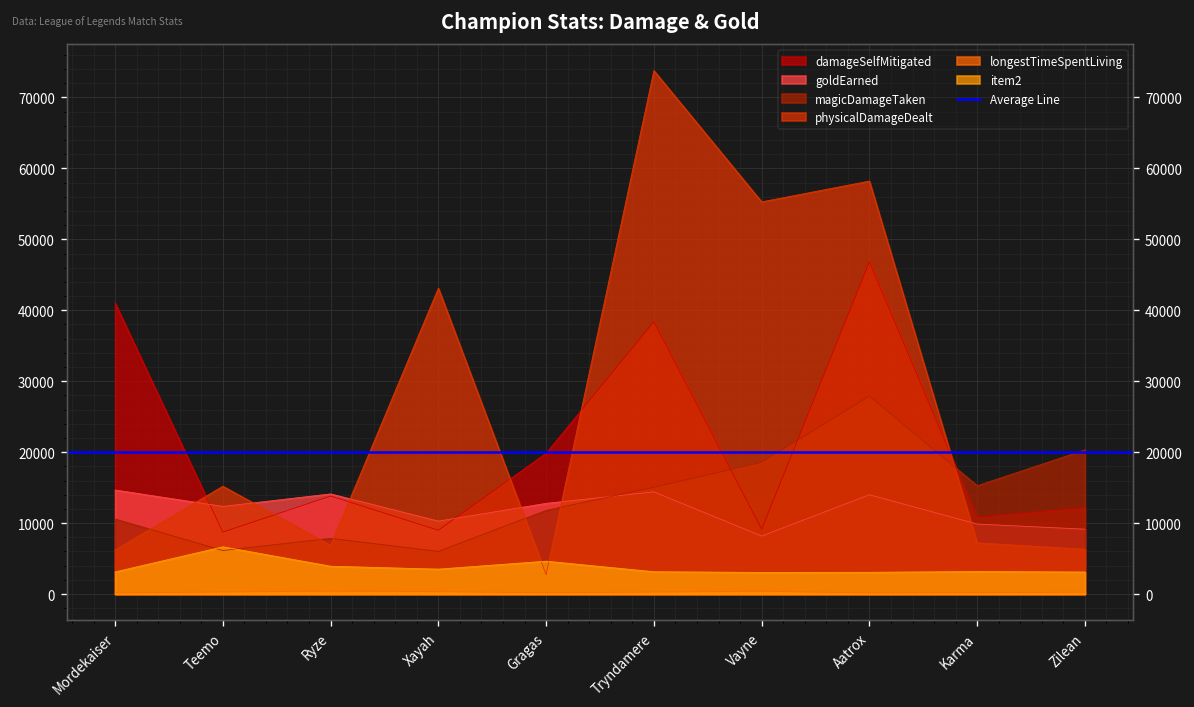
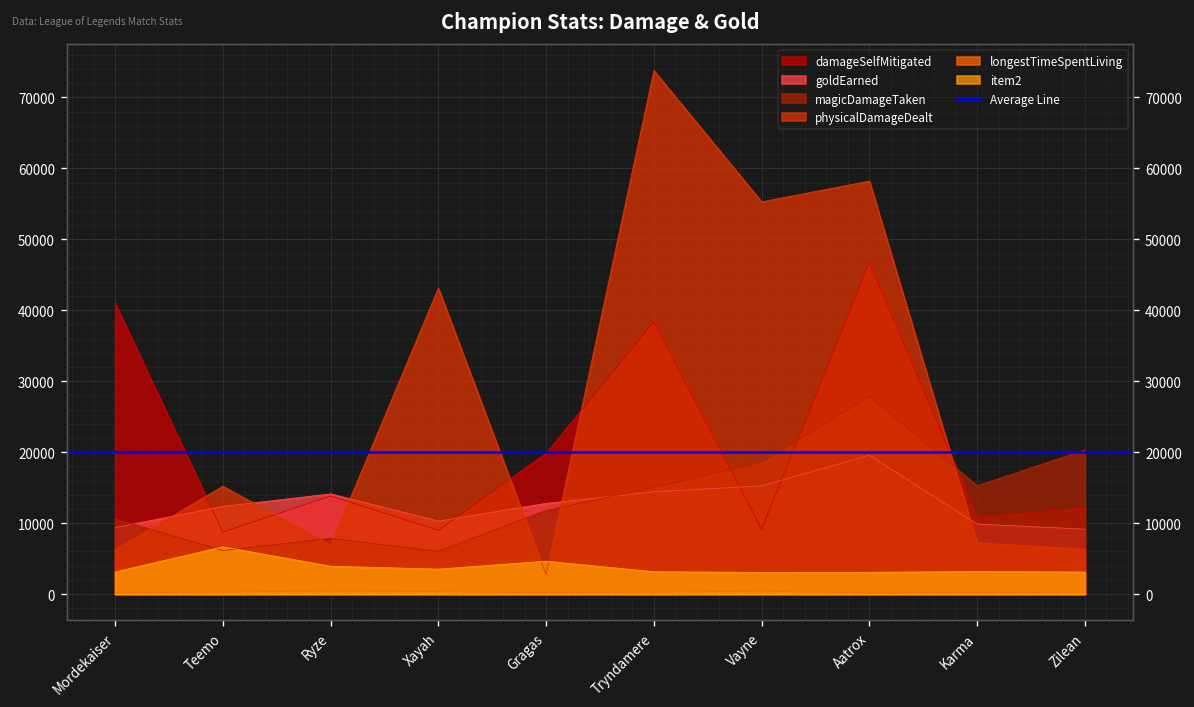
  {
    "goldEarned": {
-     "Mordekaiser": 15000,
+     "Mordekaiser": 9000,
      "Teemo": 12000,
      "Xayah": 10000,
      "Gragas": 13000,
      "Tryndamere": 14000,
-     "Vayne": 8000,
-     "Aatrox": 14000,
+     "Vayne": 15000,
+     "Aatrox": 20000,
      "Karma": 10000,
      "Zilean": 9000
    }
  }
